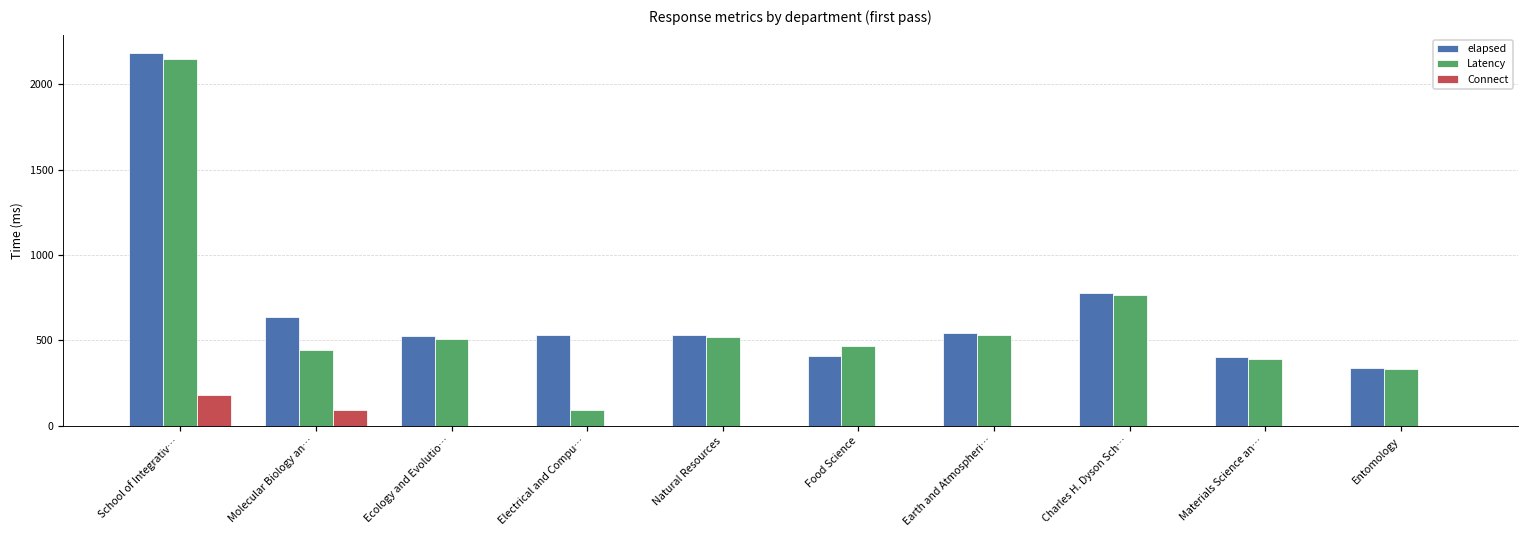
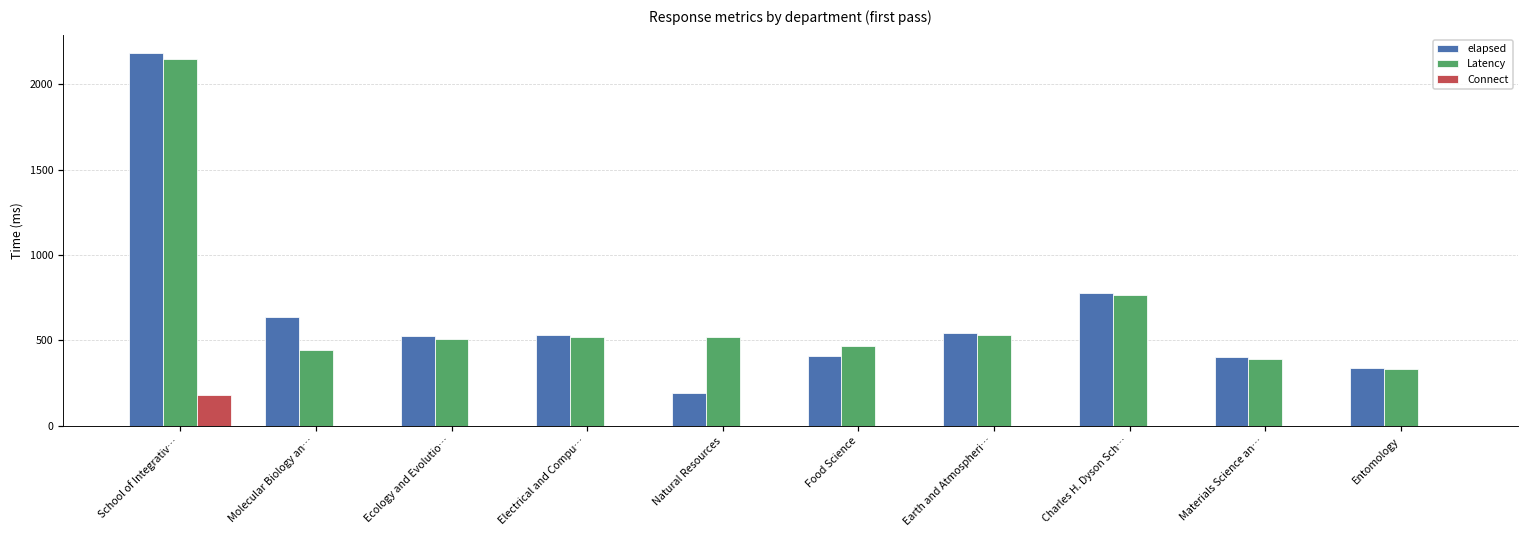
  {
    "elapsed": {
      "School of Integrativ…": 2180,
      "Molecular Biology an…": 640,
      "Ecology and Evolutio…": 520,
      "Electrical and Compu…": 530,
-     "Natural Resources": 530,
+     "Natural Resources": 190,
      "Food Science": 410,
      "Earth and Atmospheri…": 540,
      "Charles H. Dyson Sch…": 780,
      "Materials Science an…": 400,
      "Entomology": 340
    },
    "Latency": {
      "School of Integrativ…": 2150,
      "Molecular Biology an…": 440,
      "Ecology and Evolutio…": 510,
-     "Electrical and Compu…": 100,
+     "Electrical and Compu…": 520,
      "Natural Resources": 520,
      "Food Science": 470,
      "Earth and Atmospheri…": 530,
      "Charles H. Dyson Sch…": 770,
      "Materials Science an…": 390,
      "Entomology": 330
    },
    "Connect": {
      "School of Integrativ…": 180,
-     "Molecular Biology an…": 100,
+     "Molecular Biology an…": 0,
      "Ecology and Evolutio…": 0,
      "Electrical and Compu…": 0,
      "Natural Resources": 0,
      "Earth and Atmospheri…": 0,
      "Charles H. Dyson Sch…": 0,
      "Materials Science an…": 0,
      "Entomology": 0
    }
  }
